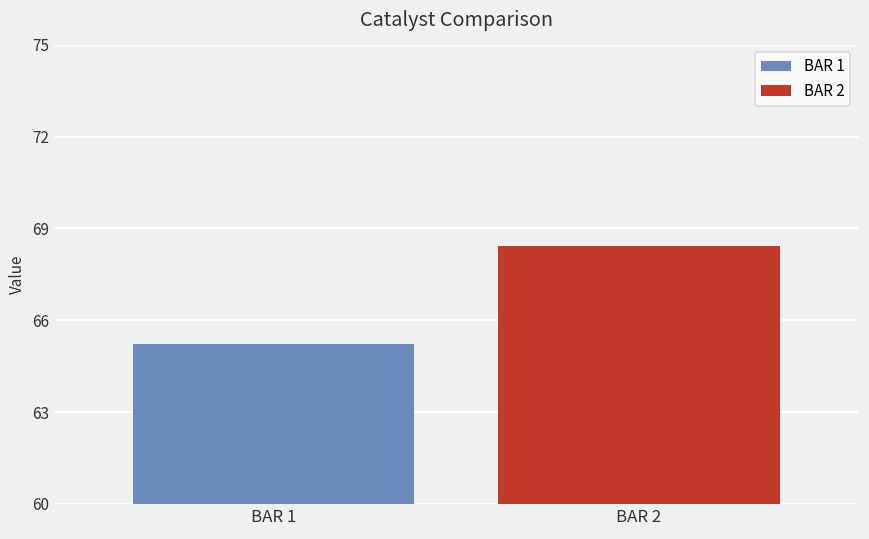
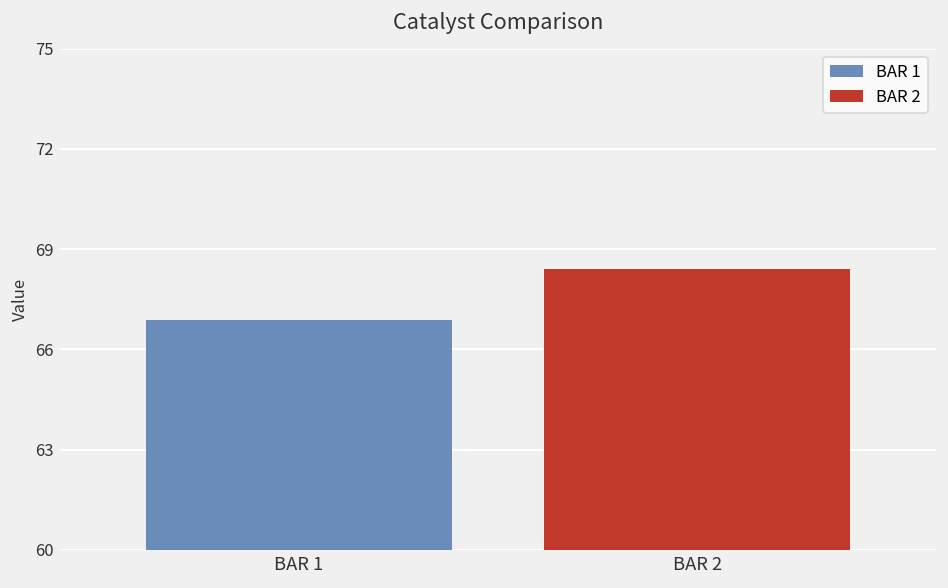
  {
-   "BAR 1": 65.2,
+   "BAR 1": 66.9,
    "BAR 2": 68.4
  }
